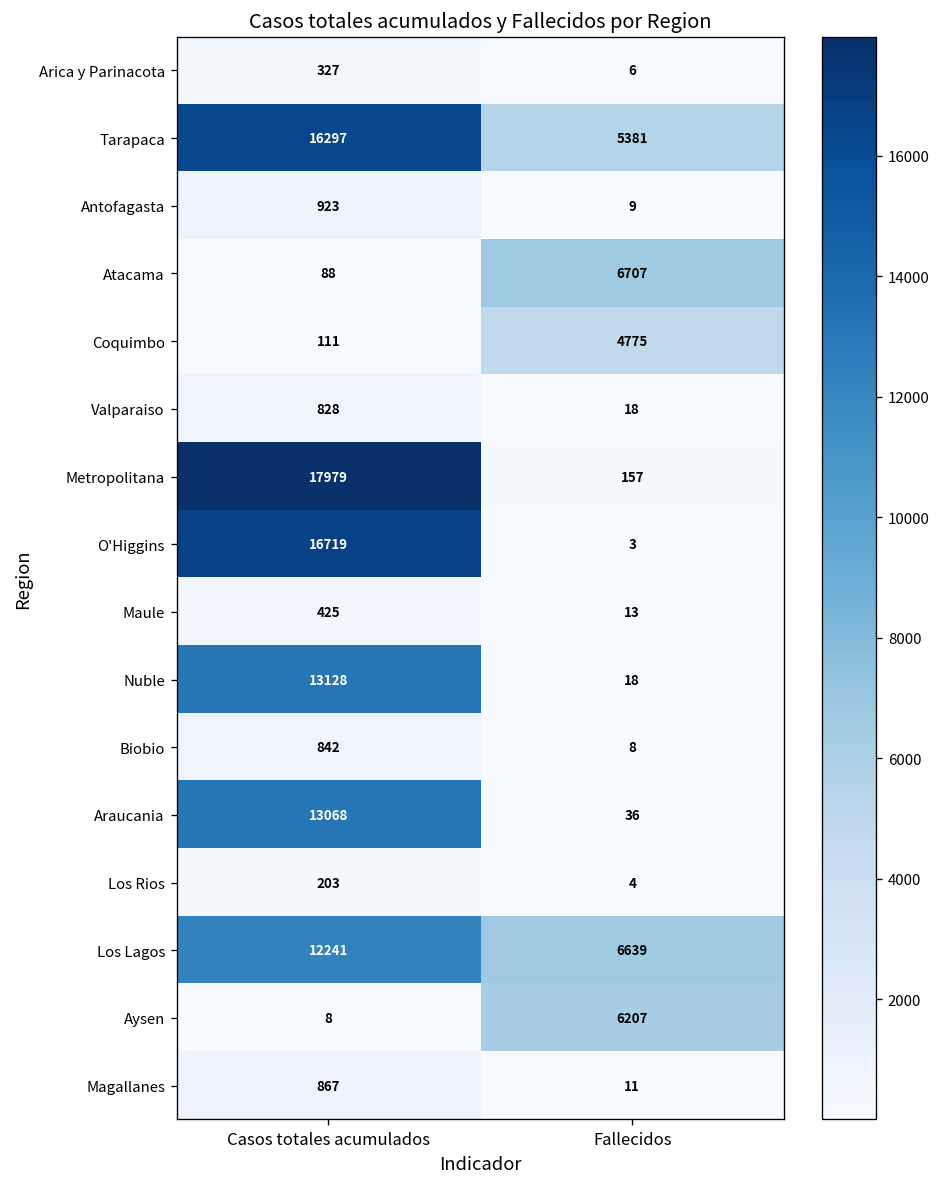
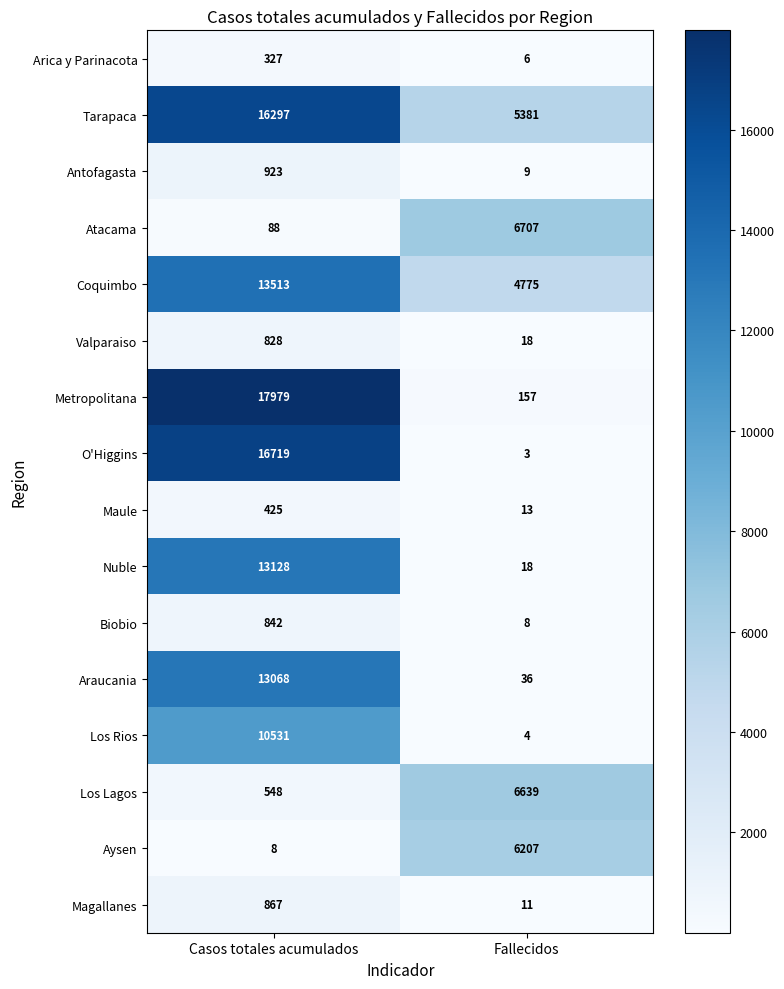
  {
    "Arica y Parinacota": {
      "Casos totales acumulados": 327,
      "Fallecidos": 6
    },
    "Tarapaca": {
      "Casos totales acumulados": 16297,
      "Fallecidos": 5381
    },
    "Antofagasta": {
      "Casos totales acumulados": 923,
      "Fallecidos": 9
    },
    "Atacama": {
      "Casos totales acumulados": 88,
      "Fallecidos": 6707
    },
    "Coquimbo": {
-     "Casos totales acumulados": 111,
+     "Casos totales acumulados": 13513,
      "Fallecidos": 4775
    },
    "Valparaiso": {
      "Casos totales acumulados": 828,
      "Fallecidos": 18
    },
    "Metropolitana": {
      "Casos totales acumulados": 17979,
      "Fallecidos": 157
    },
    "O'Higgins": {
      "Casos totales acumulados": 16719,
      "Fallecidos": 3
    },
    "Maule": {
      "Casos totales acumulados": 425,
      "Fallecidos": 13
    },
    "Nuble": {
      "Casos totales acumulados": 13128,
      "Fallecidos": 18
    },
    "Biobio": {
      "Casos totales acumulados": 842,
      "Fallecidos": 8
    },
    "Araucania": {
      "Casos totales acumulados": 13068,
      "Fallecidos": 36
    },
    "Los Rios": {
-     "Casos totales acumulados": 203,
+     "Casos totales acumulados": 10531,
      "Fallecidos": 4
    },
    "Los Lagos": {
-     "Casos totales acumulados": 12241,
+     "Casos totales acumulados": 548,
      "Fallecidos": 6639
    },
    "Aysen": {
      "Casos totales acumulados": 8,
      "Fallecidos": 6207
    },
    "Magallanes": {
      "Casos totales acumulados": 867,
      "Fallecidos": 11
    }
  }
